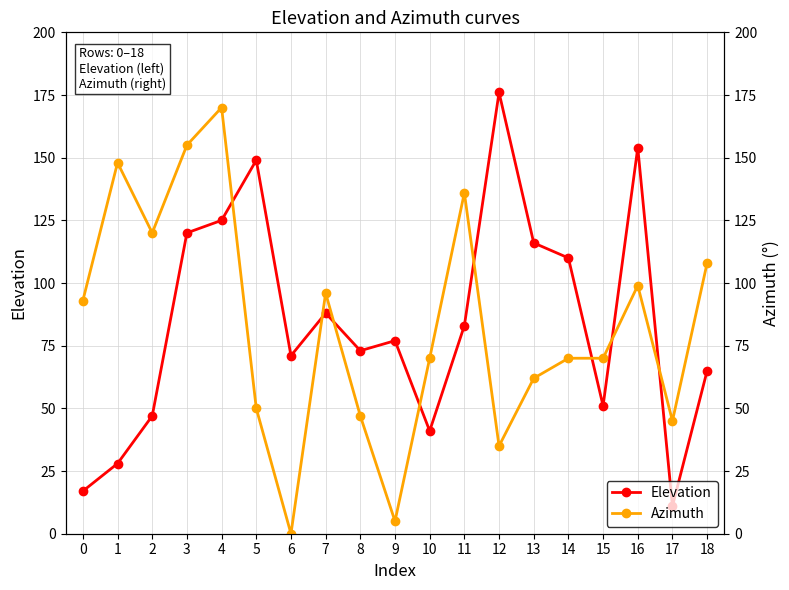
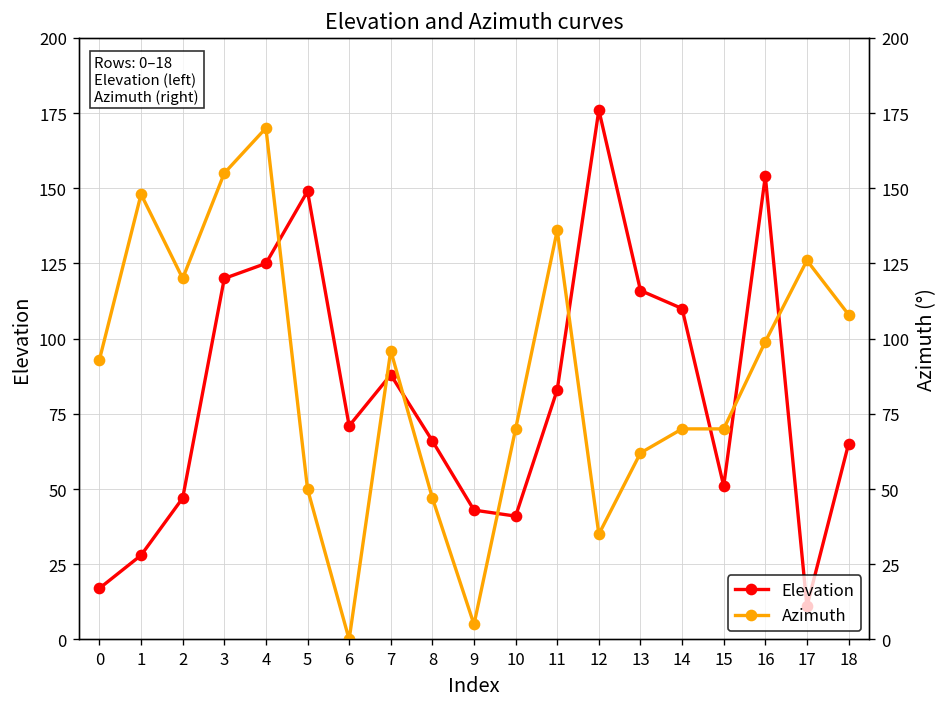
  {
    "Elevation": {
      "0": 17,
      "1": 28,
      "2": 47,
      "3": 120,
      "4": 125,
      "5": 149,
      "6": 71,
      "7": 88,
-     "8": 73,
-     "9": 77,
+     "8": 66,
+     "9": 43,
      "10": 41,
      "11": 83,
      "12": 176,
      "13": 116,
      "14": 110,
      "15": 51,
      "16": 154,
      "18": 65
    },
    "Azimuth": {
      "0": 93,
      "1": 148,
      "2": 120,
      "3": 155,
      "4": 170,
      "5": 50,
      "6": 0,
      "7": 96,
      "8": 47,
      "9": 5,
      "10": 70,
      "11": 136,
      "12": 35,
      "13": 62,
      "14": 70,
      "15": 70,
      "16": 99,
-     "17": 45,
+     "17": 126,
      "18": 108
    }
  }
